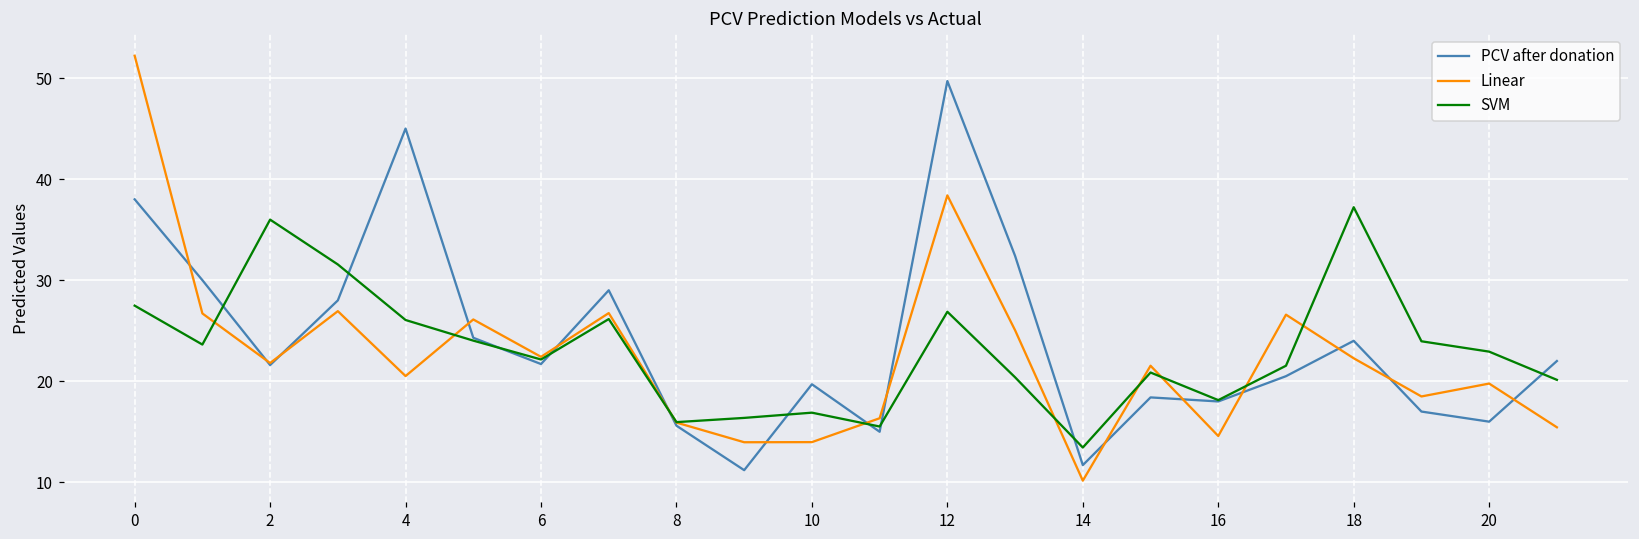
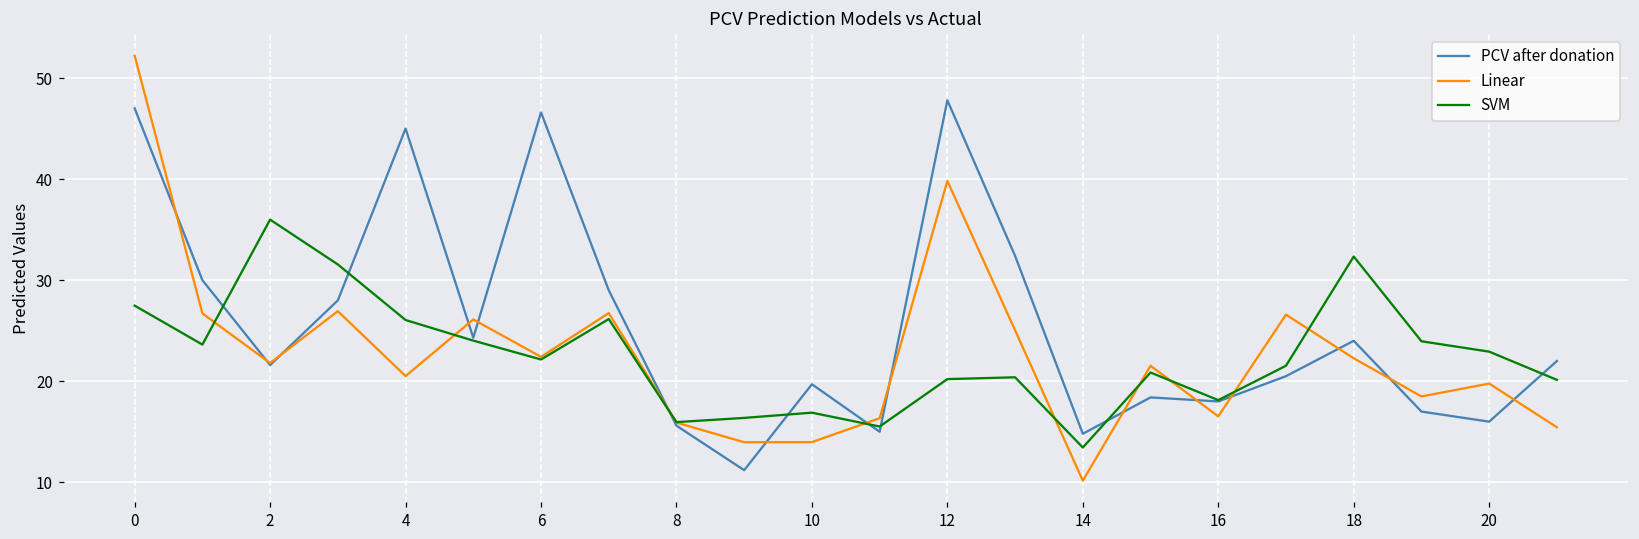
  {
    "PCV after donation": {
-     "0": 38,
+     "0": 47,
      "4": 45,
-     "6": 22,
+     "6": 47,
      "8": 16,
      "10": 20,
-     "12": 50,
-     "14": 12,
+     "12": 48,
+     "14": 15,
      "18": 24,
      "20": 16
    },
    "Linear": {
      "0": 52,
      "4": 21,
      "10": 14,
-     "12": 38,
+     "12": 40,
      "14": 10,
-     "16": 15,
+     "16": 17,
      "18": 22,
      "20": 20
    },
    "SVM": {
      "0": 27,
      "2": 36,
      "4": 26,
      "10": 17,
-     "12": 27,
+     "12": 20,
      "14": 13,
-     "18": 37,
+     "18": 32,
      "20": 23
    }
  }
